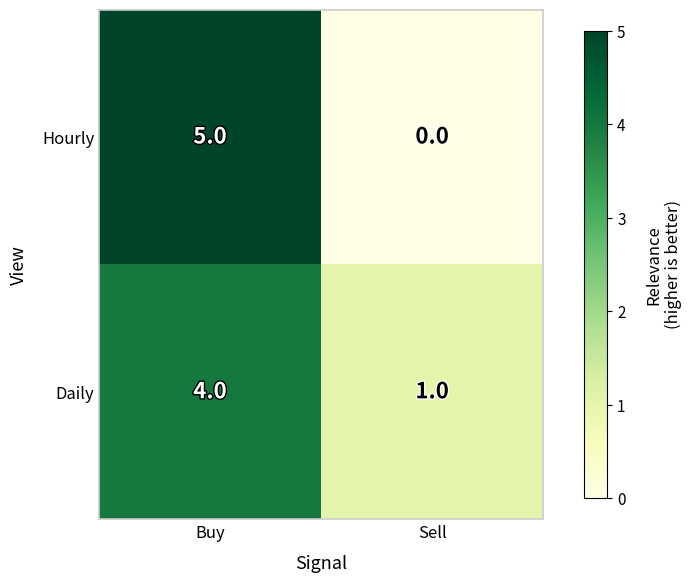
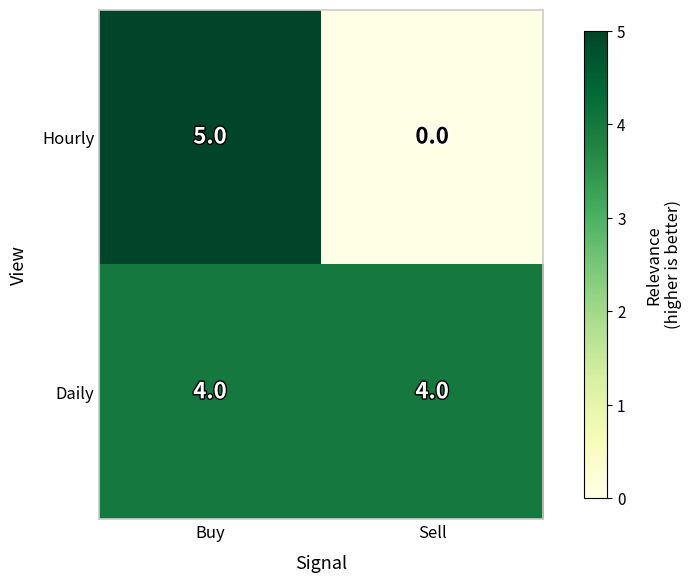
  {
    "Hourly": {
      "Buy": 5.0,
      "Sell": 0.0
    },
    "Daily": {
      "Buy": 4.0,
-     "Sell": 1.0
+     "Sell": 4.0
    }
  }
